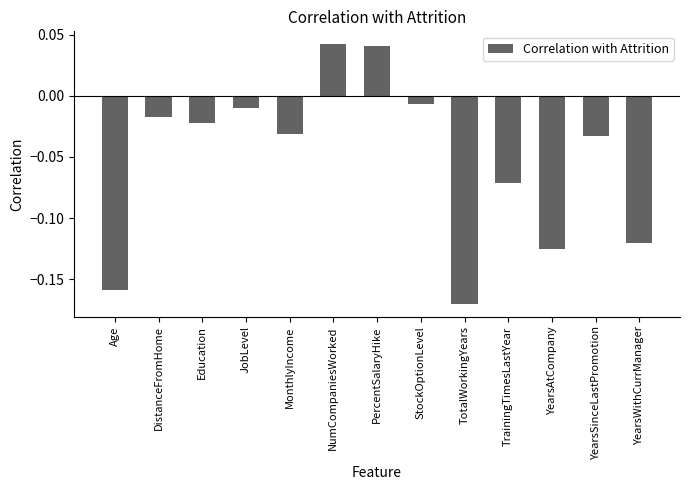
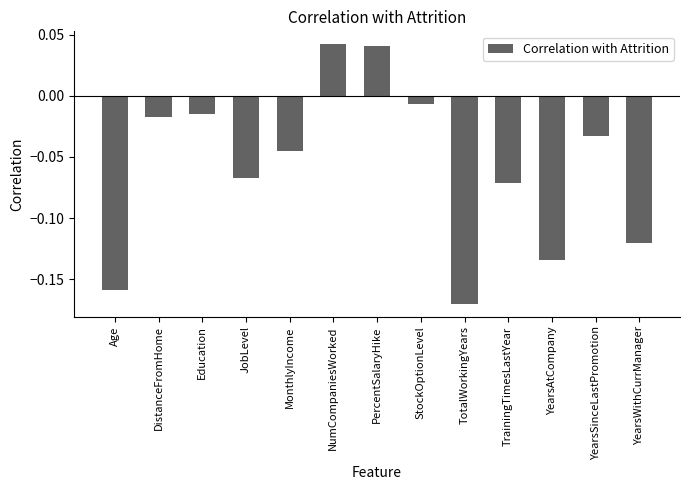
  {
    "Age": -0.159,
    "DistanceFromHome": -0.017,
-   "Education": -0.022,
-   "JobLevel": -0.010,
-   "MonthlyIncome": -0.031,
+   "Education": -0.015,
+   "JobLevel": -0.067,
+   "MonthlyIncome": -0.045,
    "NumCompaniesWorked": 0.042,
    "PercentSalaryHike": 0.041,
    "StockOptionLevel": -0.007,
    "TotalWorkingYears": -0.170,
    "TrainingTimesLastYear": -0.071,
-   "YearsAtCompany": -0.125,
+   "YearsAtCompany": -0.134,
    "YearsSinceLastPromotion": -0.033,
    "YearsWithCurrManager": -0.120
  }
